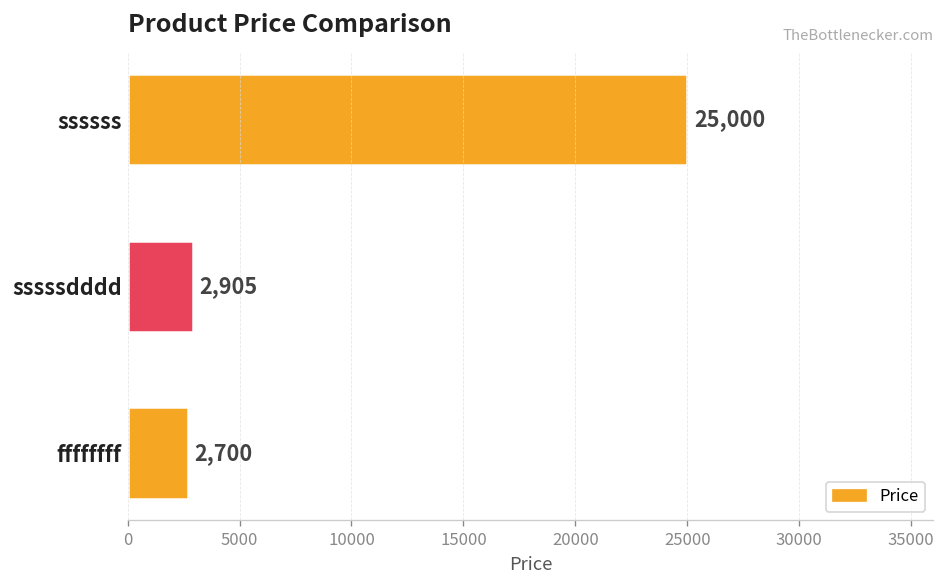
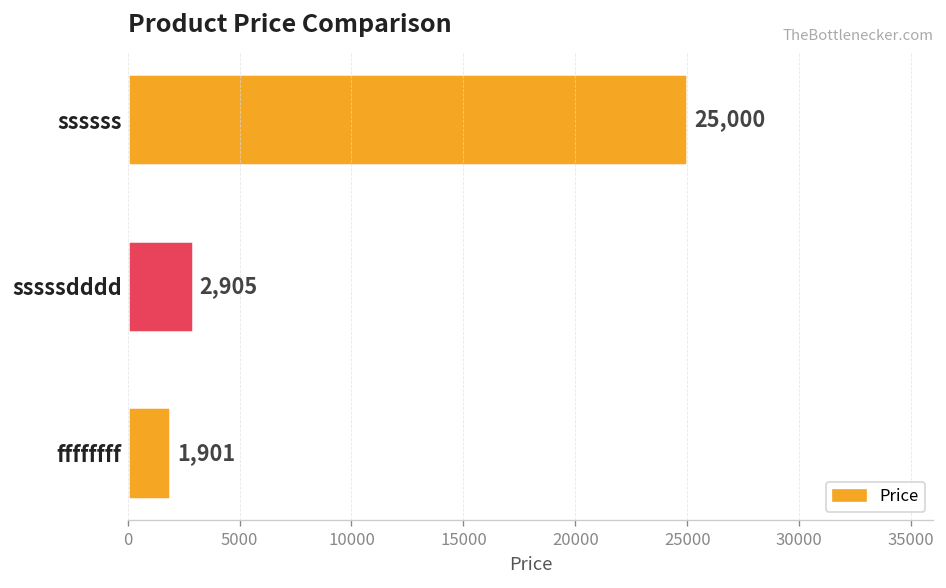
  {
    "ssssss": "25,000",
    "sssssdddd": "2,905",
-   "ffffffff": "2,700"
+   "ffffffff": "1,901"
  }
